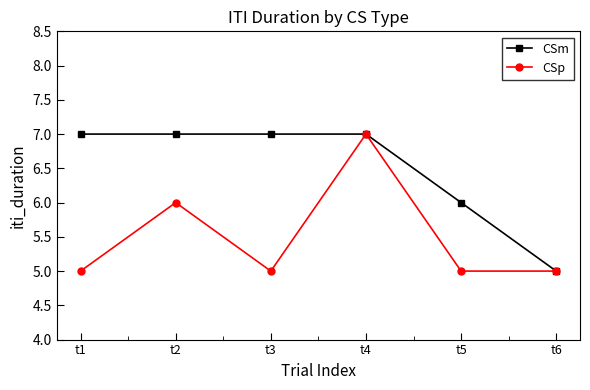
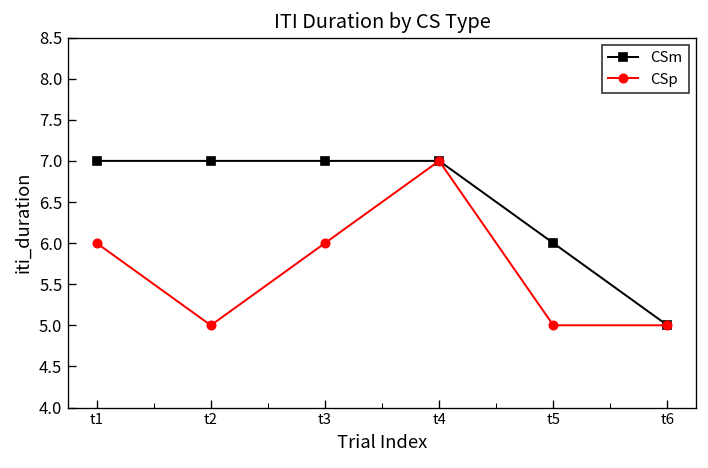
  {
    "CSm": {
      "t1": 7,
      "t2": 7,
      "t3": 7,
      "t5": 6
    },
    "CSp": {
-     "t1": 5,
-     "t2": 6,
-     "t3": 5,
+     "t1": 6,
+     "t2": 5,
+     "t3": 6,
      "t5": 5
    }
  }
